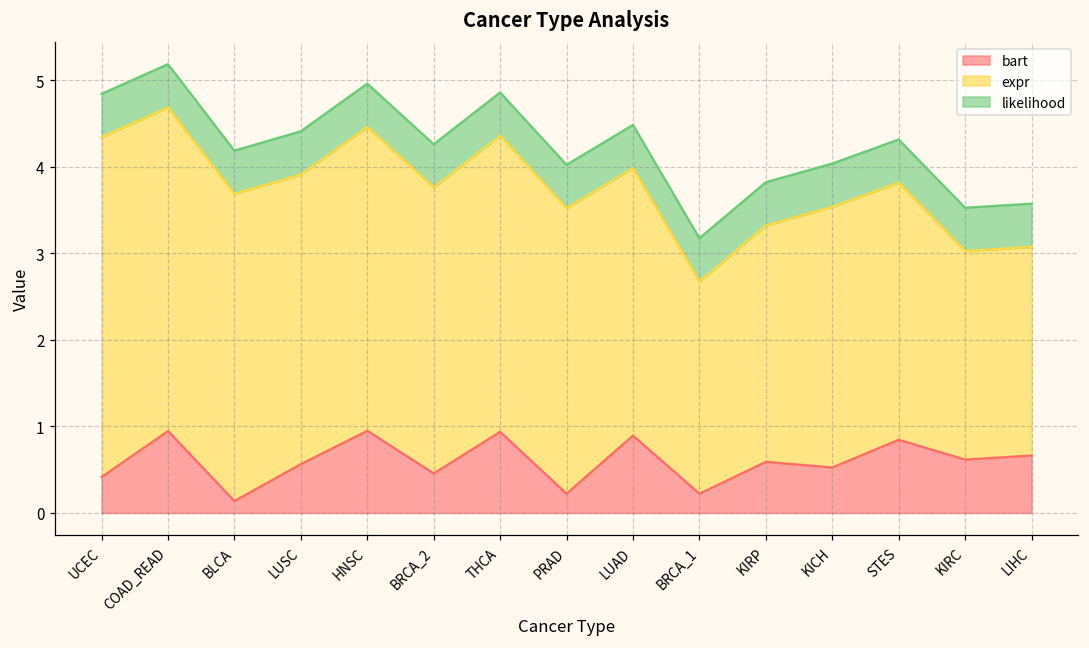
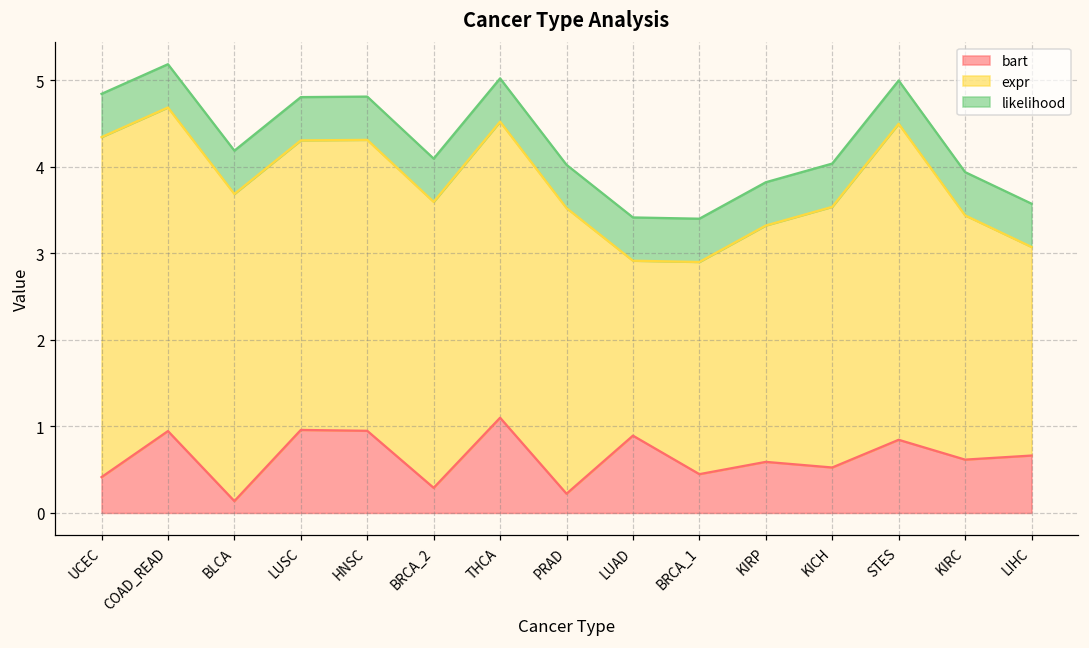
  {
    "bart": {
      "UCEC": 0.4,
      "COAD_READ": 0.9,
      "BLCA": 0.1,
-     "LUSC": 0.6,
+     "LUSC": 1.0,
      "HNSC": 0.9,
-     "BRCA_2": 0.5,
-     "THCA": 0.9,
+     "BRCA_2": 0.3,
+     "THCA": 1.1,
      "PRAD": 0.2,
      "LUAD": 0.9,
-     "BRCA_1": 0.2,
+     "BRCA_1": 0.4,
      "KIRP": 0.6,
      "KICH": 0.5,
      "STES": 0.8,
      "KIRC": 0.6,
      "LIHC": 0.7
    },
    "expr": {
      "UCEC": 3.9,
      "COAD_READ": 3.7,
      "BLCA": 3.5,
      "LUSC": 3.3,
-     "HNSC": 3.5,
+     "HNSC": 3.4,
      "BRCA_2": 3.3,
      "THCA": 3.4,
      "PRAD": 3.3,
-     "LUAD": 3.1,
+     "LUAD": 2.0,
      "BRCA_1": 2.5,
      "KIRP": 2.7,
      "KICH": 3.0,
-     "STES": 3.0,
-     "KIRC": 2.4,
+     "STES": 3.7,
+     "KIRC": 2.8,
      "LIHC": 2.4
    },
    "likelihood": {
      "UCEC": 0.5,
      "COAD_READ": 0.5,
      "BLCA": 0.5,
      "LUSC": 0.5,
      "HNSC": 0.5,
      "BRCA_2": 0.5,
      "THCA": 0.5,
      "PRAD": 0.5,
      "LUAD": 0.5,
      "BRCA_1": 0.5,
      "KIRP": 0.5,
      "KICH": 0.5,
      "STES": 0.5,
      "KIRC": 0.5,
      "LIHC": 0.5
    }
  }
